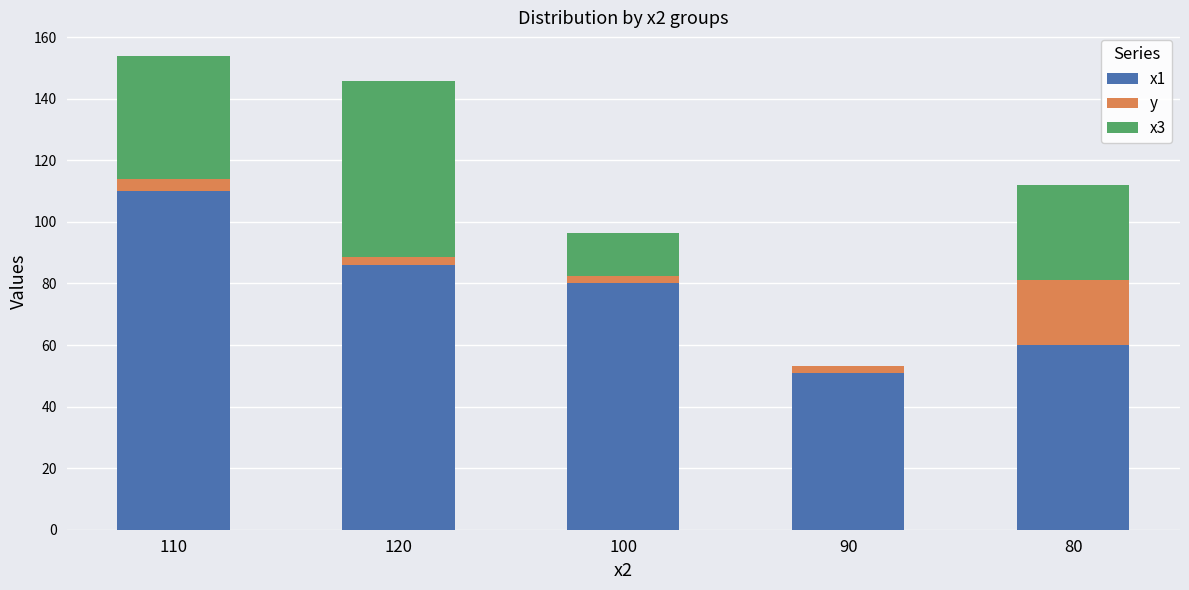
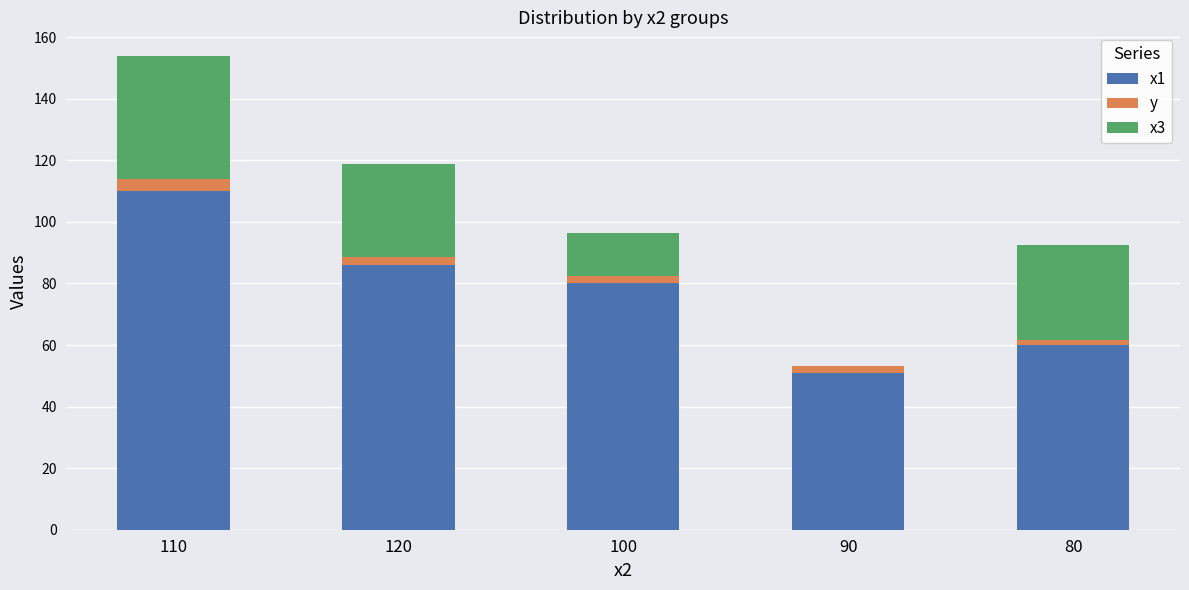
  {
    "x1": {
      "110": 110,
      "120": 86,
      "100": 80,
      "90": 51,
      "80": 60
    },
    "y": {
      "110": 4,
      "120": 3,
      "100": 2,
      "90": 2,
-     "80": 21
+     "80": 2
    },
    "x3": {
      "110": 40,
-     "120": 57,
+     "120": 30,
      "100": 14,
      "90": 0,
      "80": 31
    }
  }
